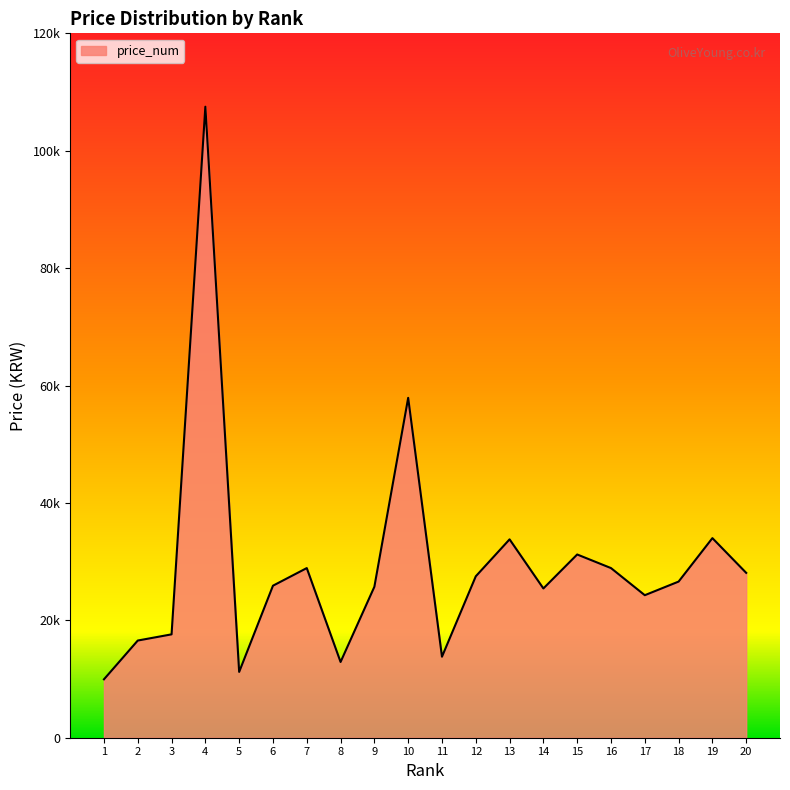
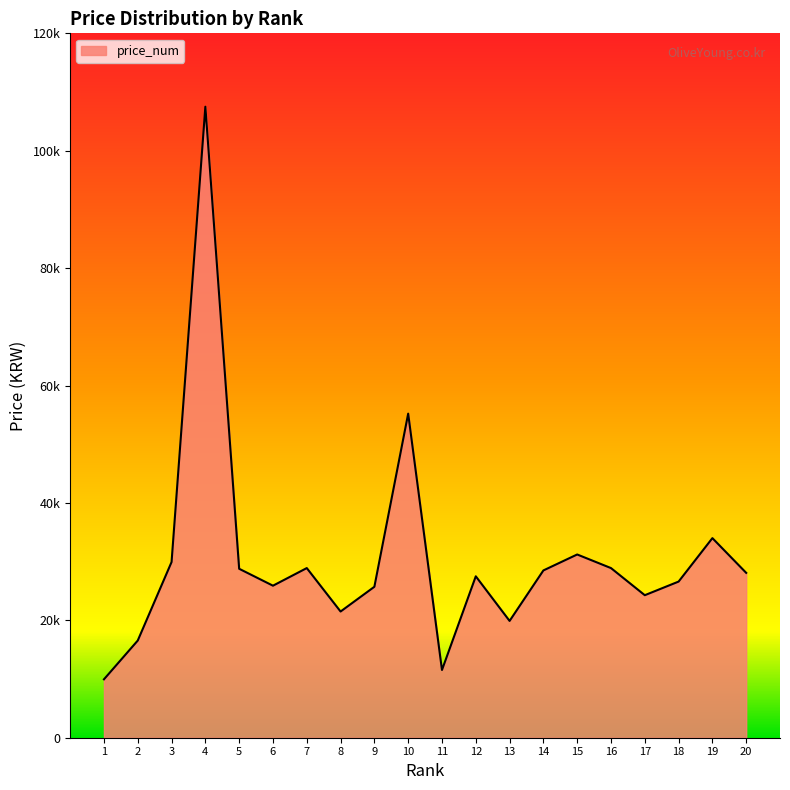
  {
    "1": 10000,
    "2": 17000,
-   "3": 18000,
+   "3": 30000,
    "4": 108000,
-   "5": 11000,
+   "5": 29000,
    "6": 26000,
    "7": 29000,
-   "8": 13000,
+   "8": 22000,
    "9": 26000,
-   "10": 58000,
-   "11": 14000,
+   "10": 55000,
+   "11": 12000,
    "12": 28000,
-   "13": 34000,
-   "14": 25000,
+   "13": 20000,
+   "14": 29000,
    "15": 31000,
    "16": 29000,
    "17": 24000,
    "18": 27000,
    "19": 34000,
    "20": 28000
  }
